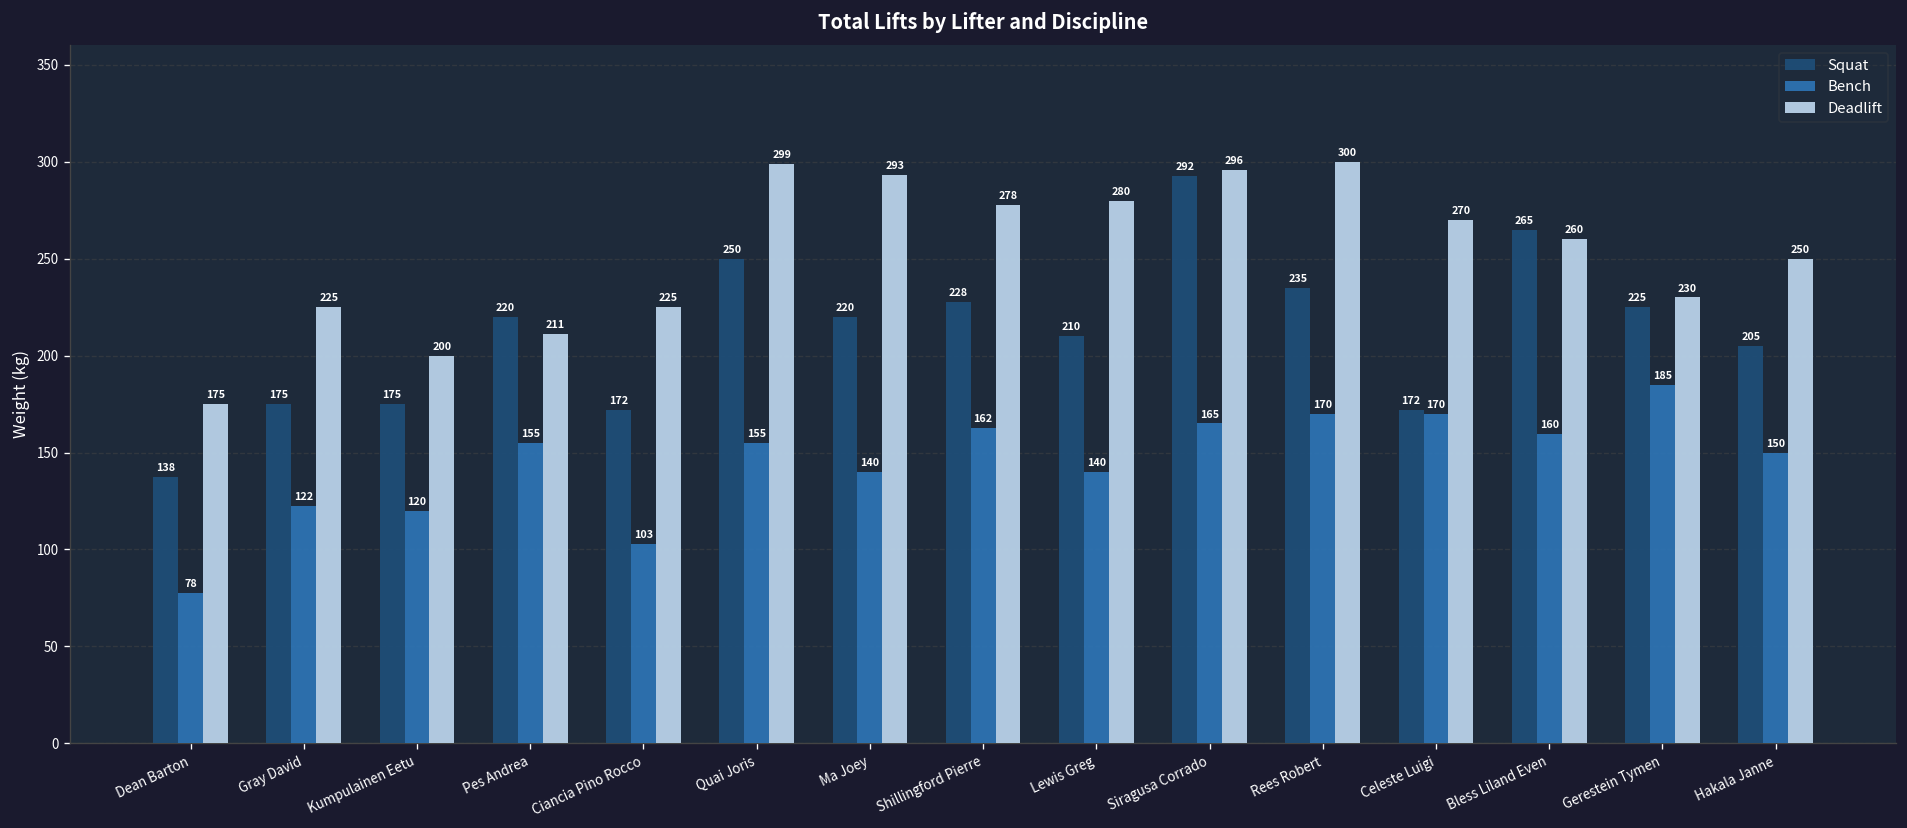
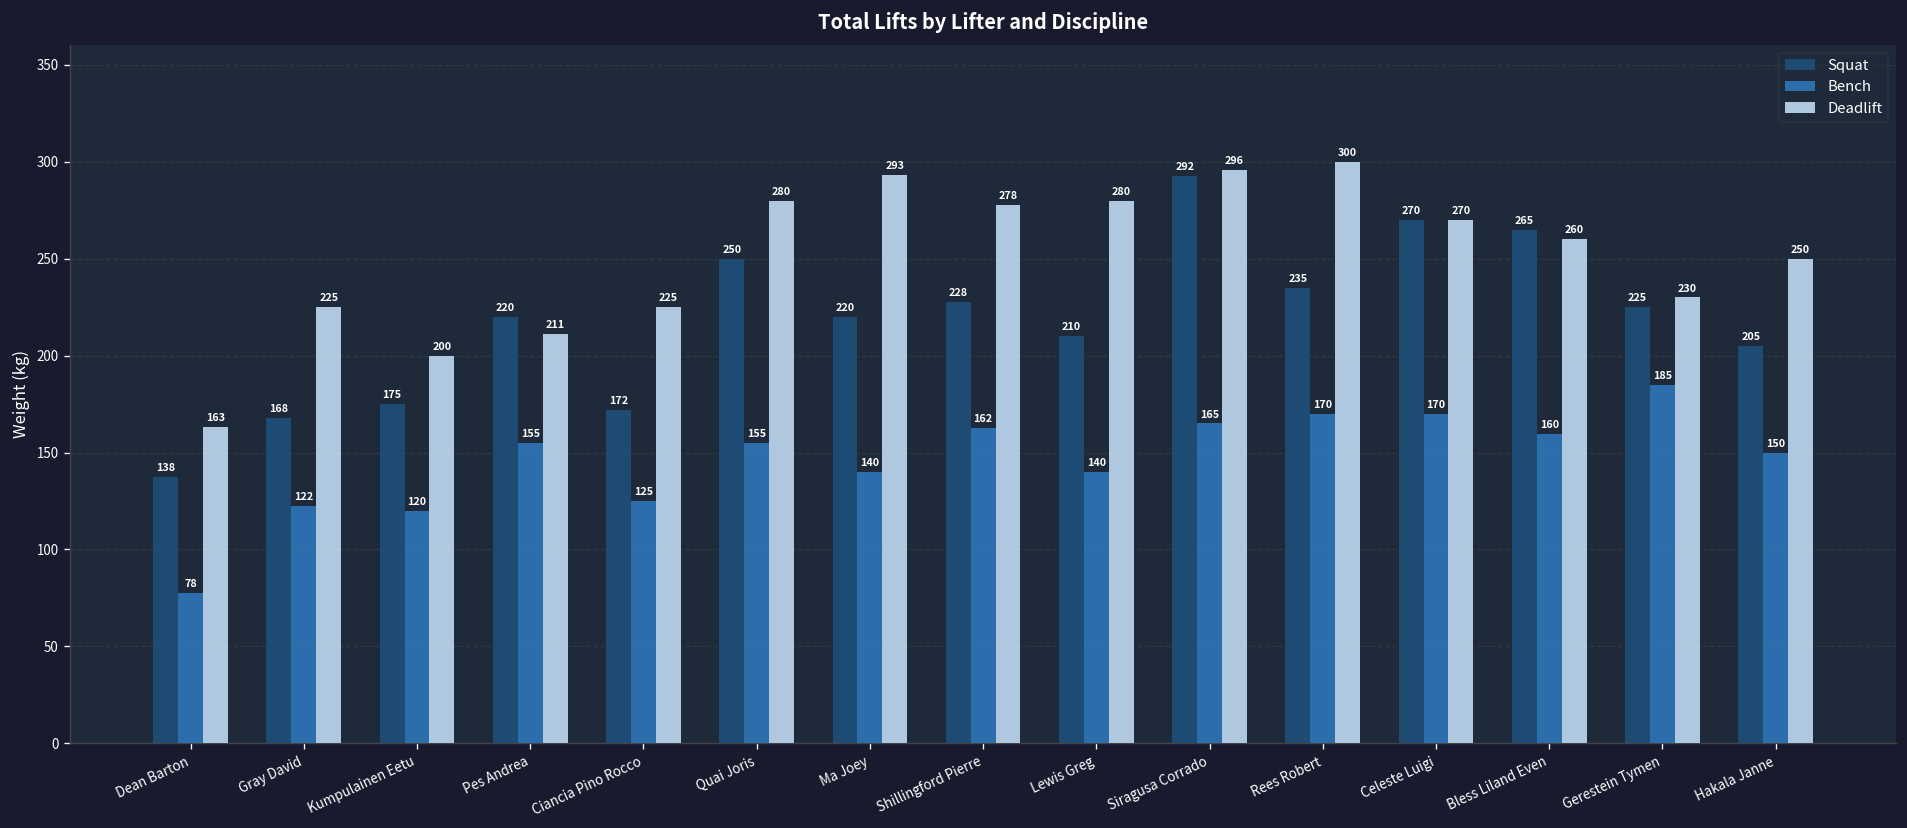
  {
    "Squat": {
      "Dean Barton": 138,
-     "Gray David": 175,
+     "Gray David": 168,
      "Kumpulainen Eetu": 175,
      "Pes Andrea": 220,
      "Ciancia Pino Rocco": 172,
      "Quai Joris": 250,
      "Ma Joey": 220,
      "Shillingford Pierre": 228,
      "Lewis Greg": 210,
      "Siragusa Corrado": 292,
      "Rees Robert": 235,
-     "Celeste Luigi": 172,
+     "Celeste Luigi": 270,
      "Bless Liland Even": 265,
      "Gerestein Tymen": 225,
      "Hakala Janne": 205
    },
    "Bench": {
      "Dean Barton": 78,
      "Gray David": 122,
      "Kumpulainen Eetu": 120,
      "Pes Andrea": 155,
-     "Ciancia Pino Rocco": 103,
+     "Ciancia Pino Rocco": 125,
      "Quai Joris": 155,
      "Ma Joey": 140,
      "Shillingford Pierre": 162,
      "Lewis Greg": 140,
      "Siragusa Corrado": 165,
      "Rees Robert": 170,
      "Celeste Luigi": 170,
      "Bless Liland Even": 160,
      "Gerestein Tymen": 185,
      "Hakala Janne": 150
    },
    "Deadlift": {
-     "Dean Barton": 175,
+     "Dean Barton": 163,
      "Gray David": 225,
      "Kumpulainen Eetu": 200,
      "Pes Andrea": 211,
      "Ciancia Pino Rocco": 225,
-     "Quai Joris": 299,
+     "Quai Joris": 280,
      "Ma Joey": 293,
      "Shillingford Pierre": 278,
      "Lewis Greg": 280,
      "Siragusa Corrado": 296,
      "Rees Robert": 300,
      "Celeste Luigi": 270,
      "Bless Liland Even": 260,
      "Gerestein Tymen": 230,
      "Hakala Janne": 250
    }
  }
